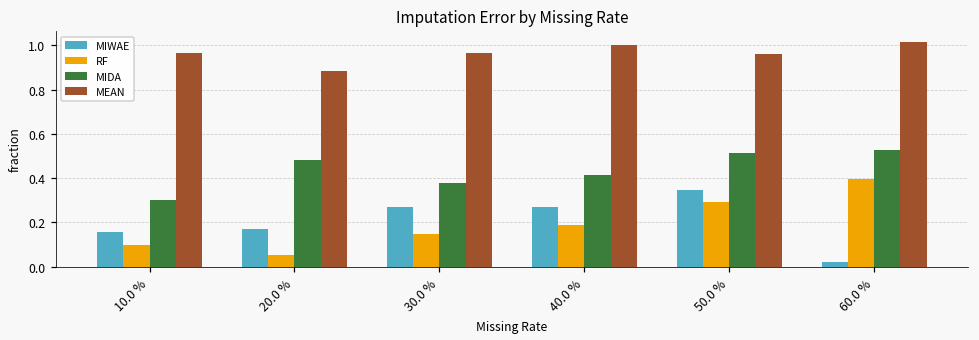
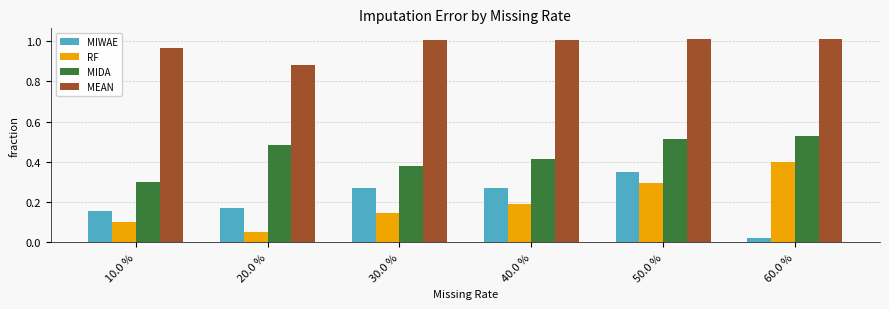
  {
    "MIWAE": {
      "10.0 %": 0.16,
      "20.0 %": 0.17,
      "30.0 %": 0.27,
      "40.0 %": 0.27,
      "50.0 %": 0.35,
      "60.0 %": 0.02
    },
    "RF": {
      "10.0 %": 0.10,
      "20.0 %": 0.05,
      "30.0 %": 0.15,
      "40.0 %": 0.19,
      "50.0 %": 0.29,
      "60.0 %": 0.40
    },
    "MIDA": {
      "10.0 %": 0.30,
      "20.0 %": 0.48,
      "30.0 %": 0.38,
      "40.0 %": 0.42,
      "50.0 %": 0.52,
      "60.0 %": 0.53
    },
    "MEAN": {
      "10.0 %": 0.97,
      "20.0 %": 0.88,
-     "30.0 %": 0.96,
+     "30.0 %": 1.00,
      "40.0 %": 1.00,
-     "50.0 %": 0.96,
+     "50.0 %": 1.01,
      "60.0 %": 1.01
    }
  }
